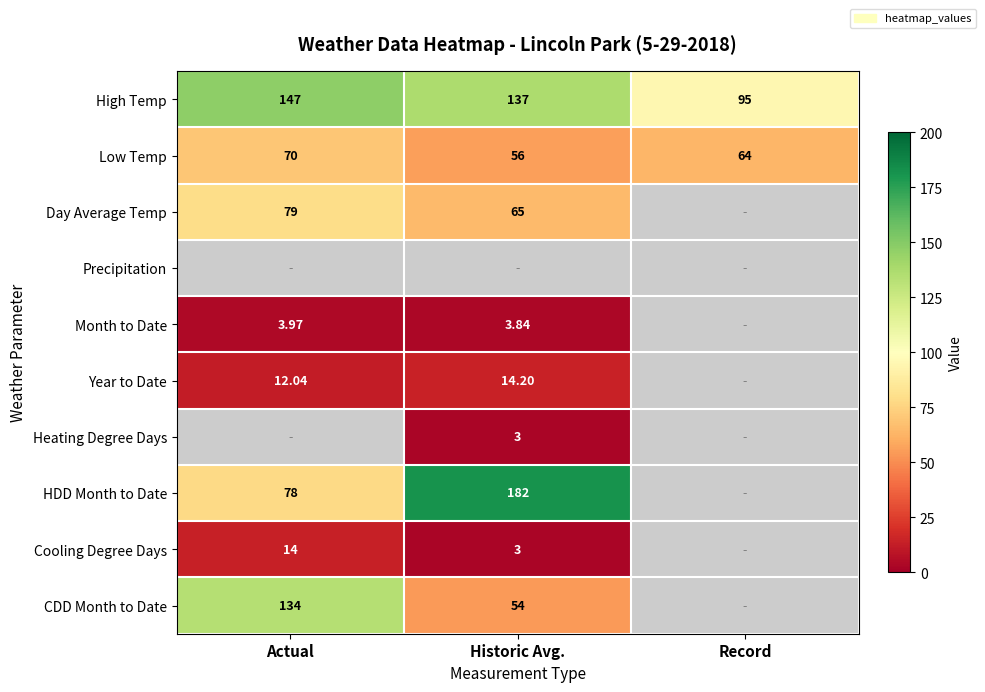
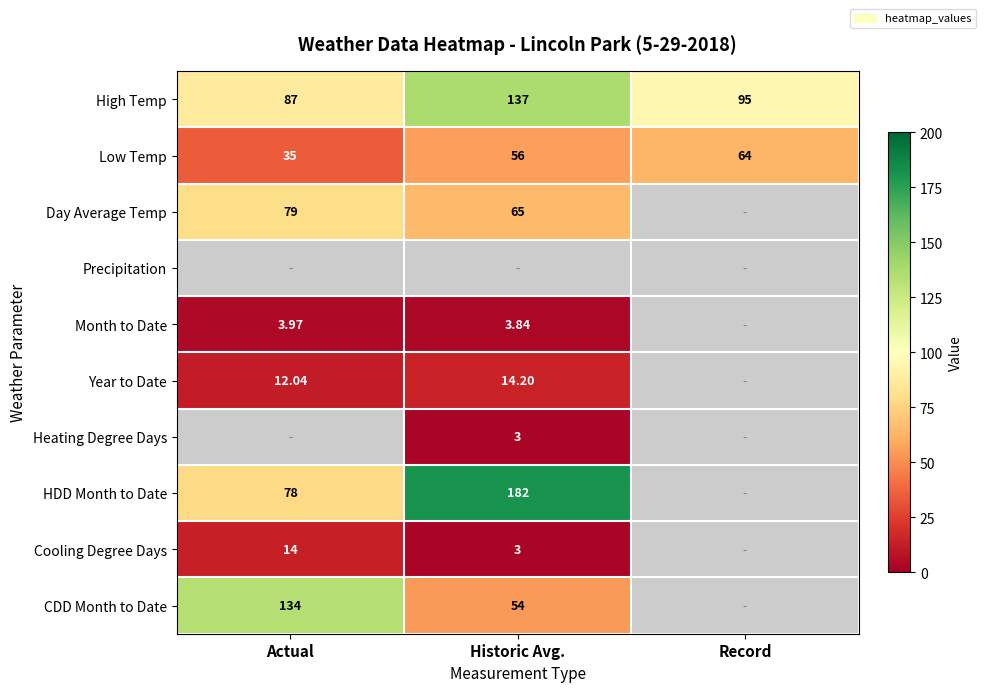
  {
    "High Temp": {
-     "Actual": 147,
+     "Actual": 87,
      "Historic Avg.": 137,
      "Record": 95
    },
    "Low Temp": {
-     "Actual": 70,
+     "Actual": 35,
      "Historic Avg.": 56,
      "Record": 64
    },
    "Day Average Temp": {
      "Actual": 79,
      "Historic Avg.": 65
    },
    "Month to Date": {
      "Actual": 3.97,
      "Historic Avg.": 3.84
    },
    "Year to Date": {
      "Actual": 12.04,
      "Historic Avg.": 14.20
    },
    "Heating Degree Days": {
      "Historic Avg.": 3
    },
    "HDD Month to Date": {
      "Actual": 78,
      "Historic Avg.": 182
    },
    "Cooling Degree Days": {
      "Actual": 14,
      "Historic Avg.": 3
    },
    "CDD Month to Date": {
      "Actual": 134,
      "Historic Avg.": 54
    }
  }
